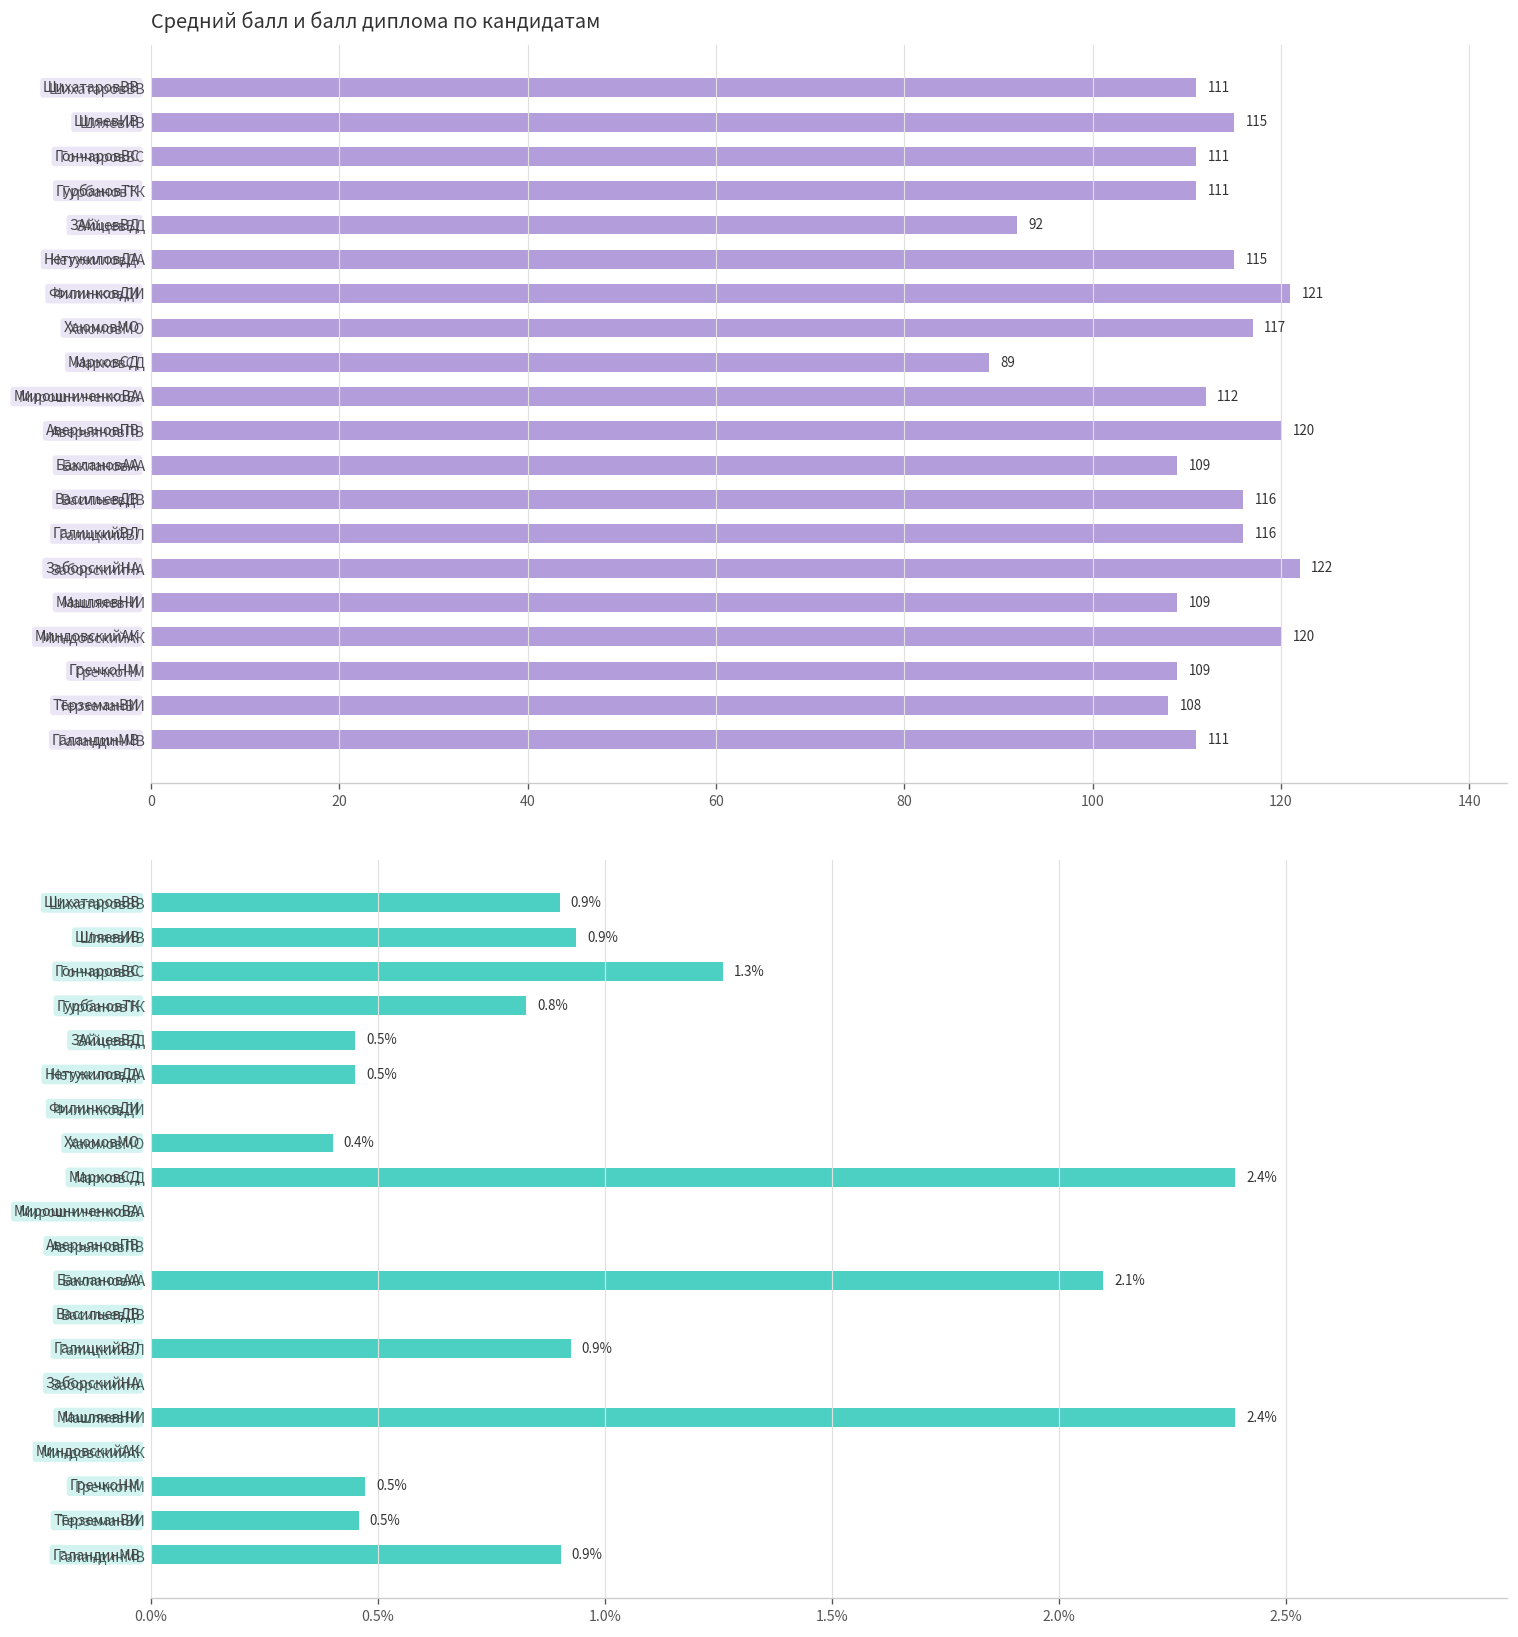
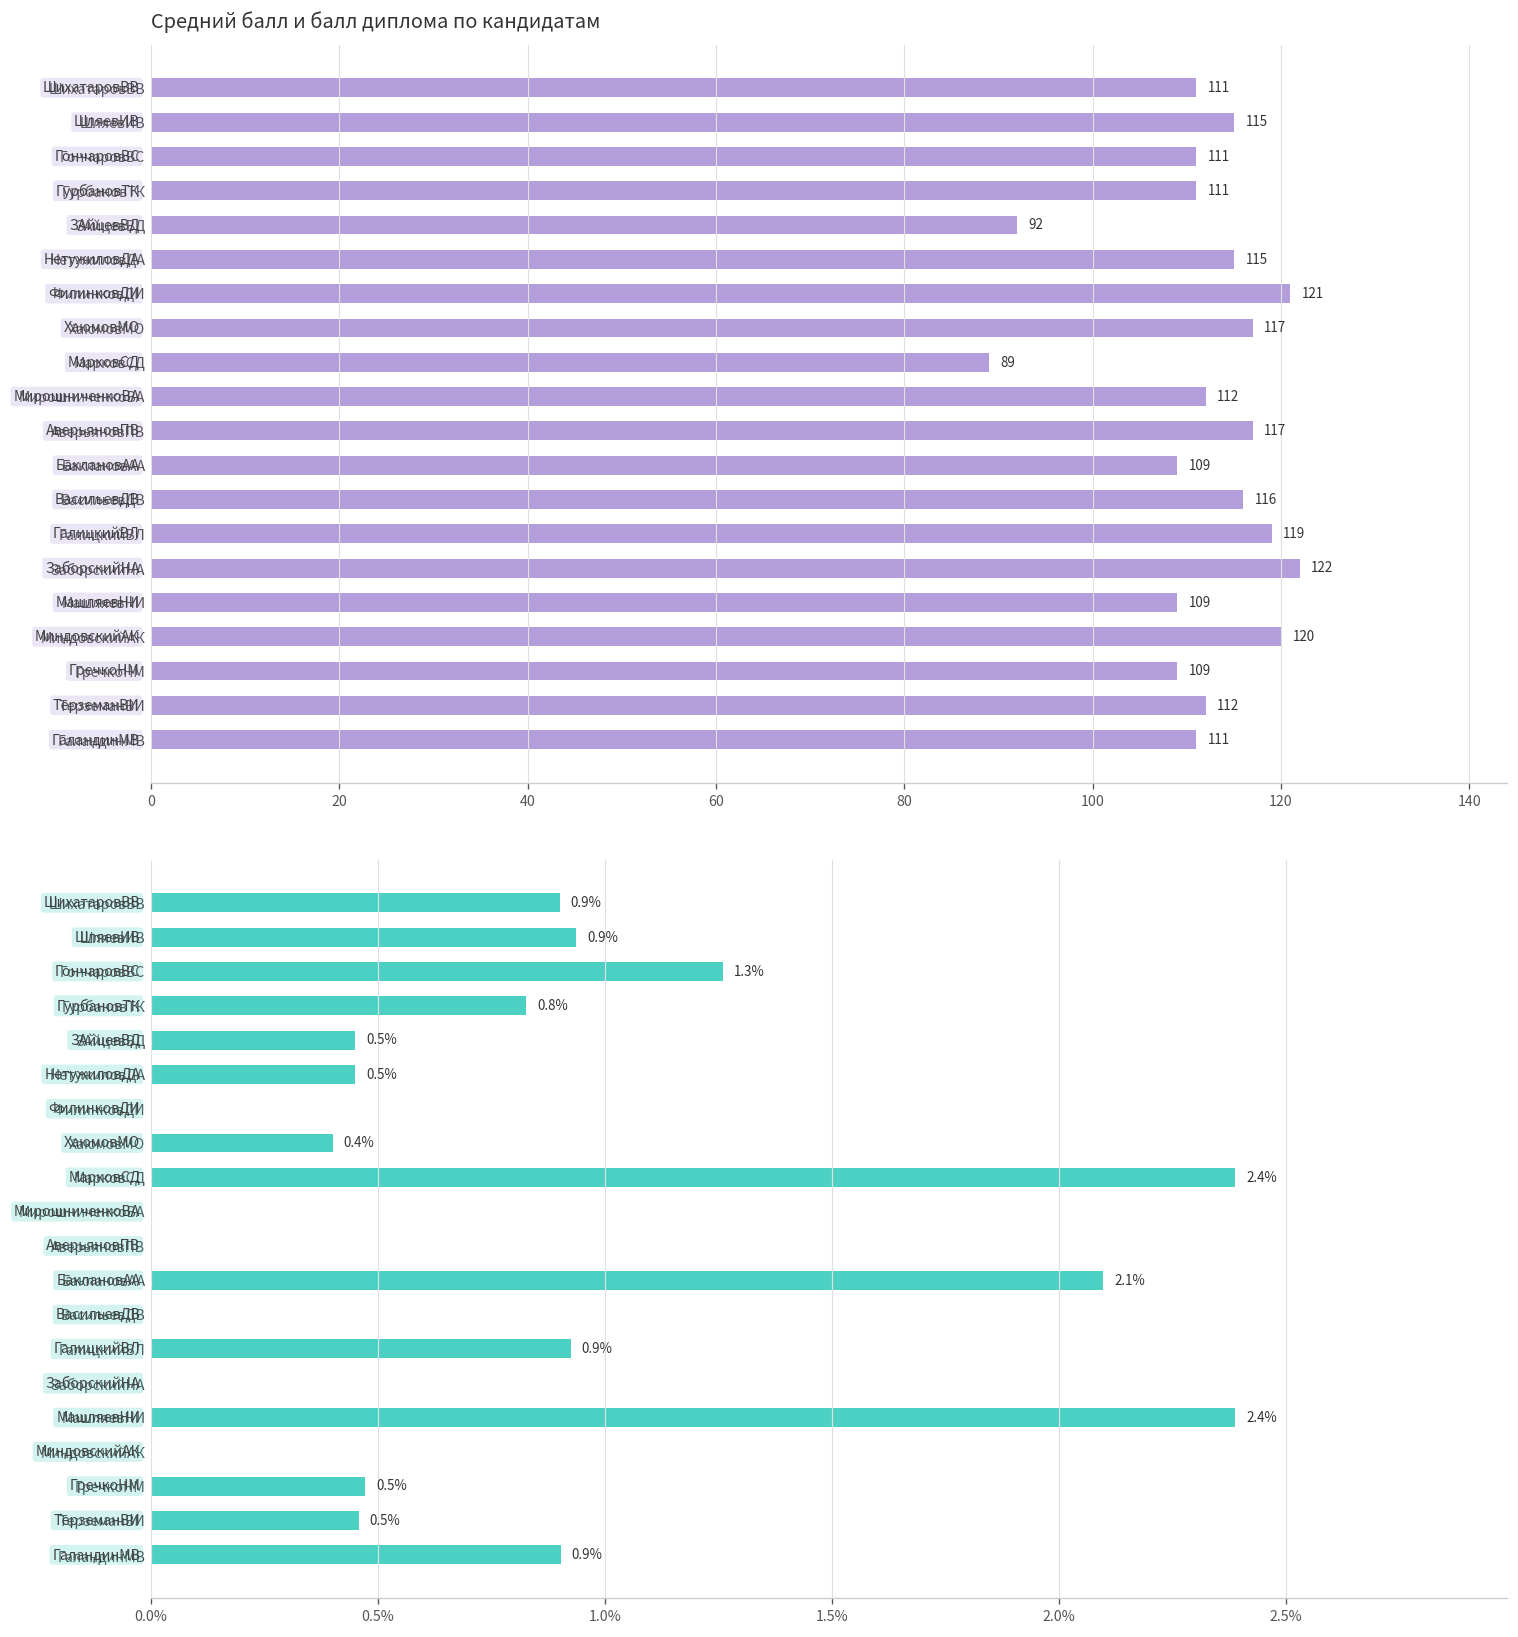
  {
    "Средний балл и балл диплома по кандидатам": {
      "ШихатаровВВ": 111,
      "ШляевИВ": 115,
      "ГончаровВС": 111,
      "ГурбановТК": 111,
      "ЗАйцевВД": 92,
      "НетужиловДА": 115,
      "ФилинковДИ": 121,
      "ХаюмовМО": 117,
      "МарковСД": 89,
      "МирошниченкоВА": 112,
-     "АверьяновПВ": 120,
+     "АверьяновПВ": 117,
      "БаклановАА": 109,
      "ВасильевДВ": 116,
-     "ГалицкийВЛ": 116,
+     "ГалицкийВЛ": 119,
      "ЗаборскийНА": 122,
      "МашляевНИ": 109,
      "МиндовскийАК": 120,
      "ГречкоНМ": 109,
-     "ТерземанВИ": 108,
+     "ТерземанВИ": 112,
      "ГаландинМВ": 111
    }
  }
